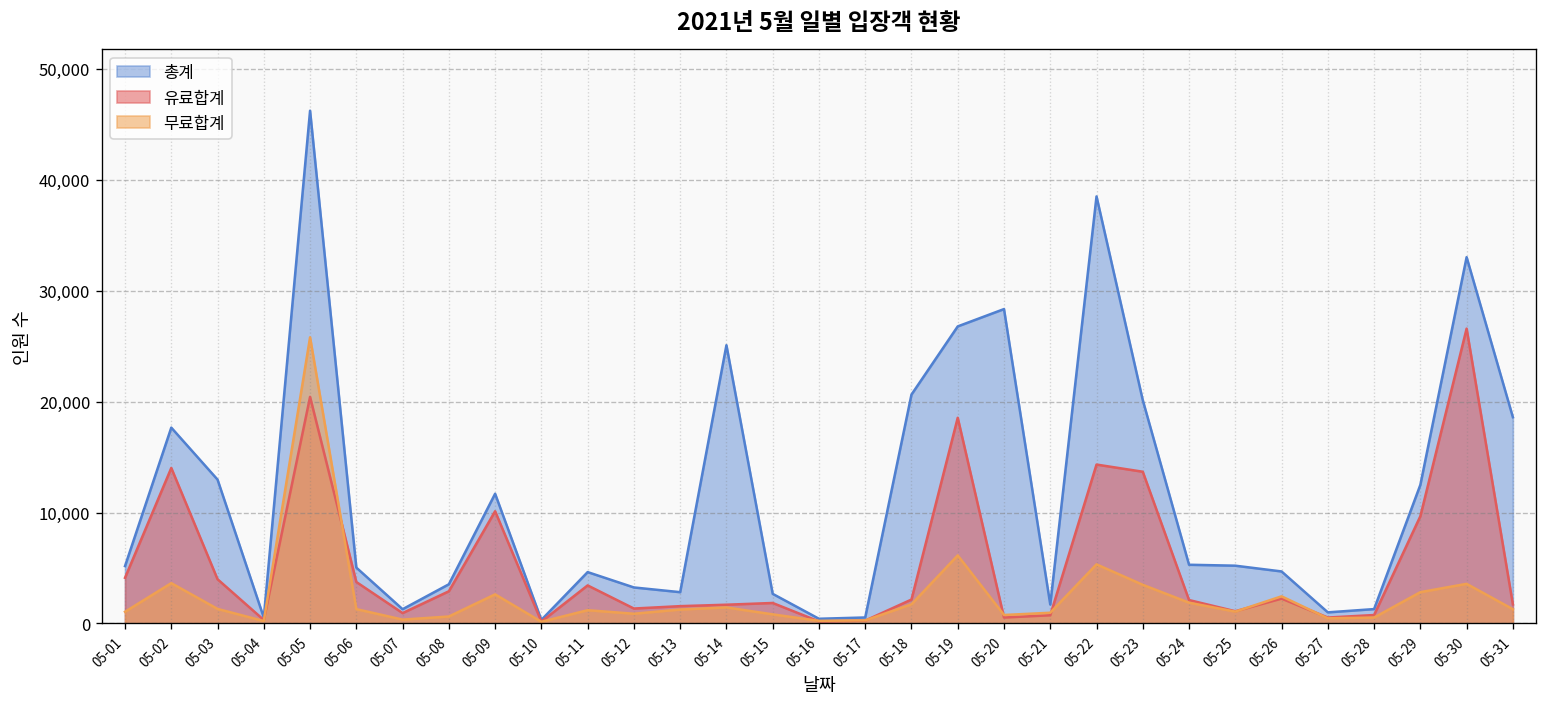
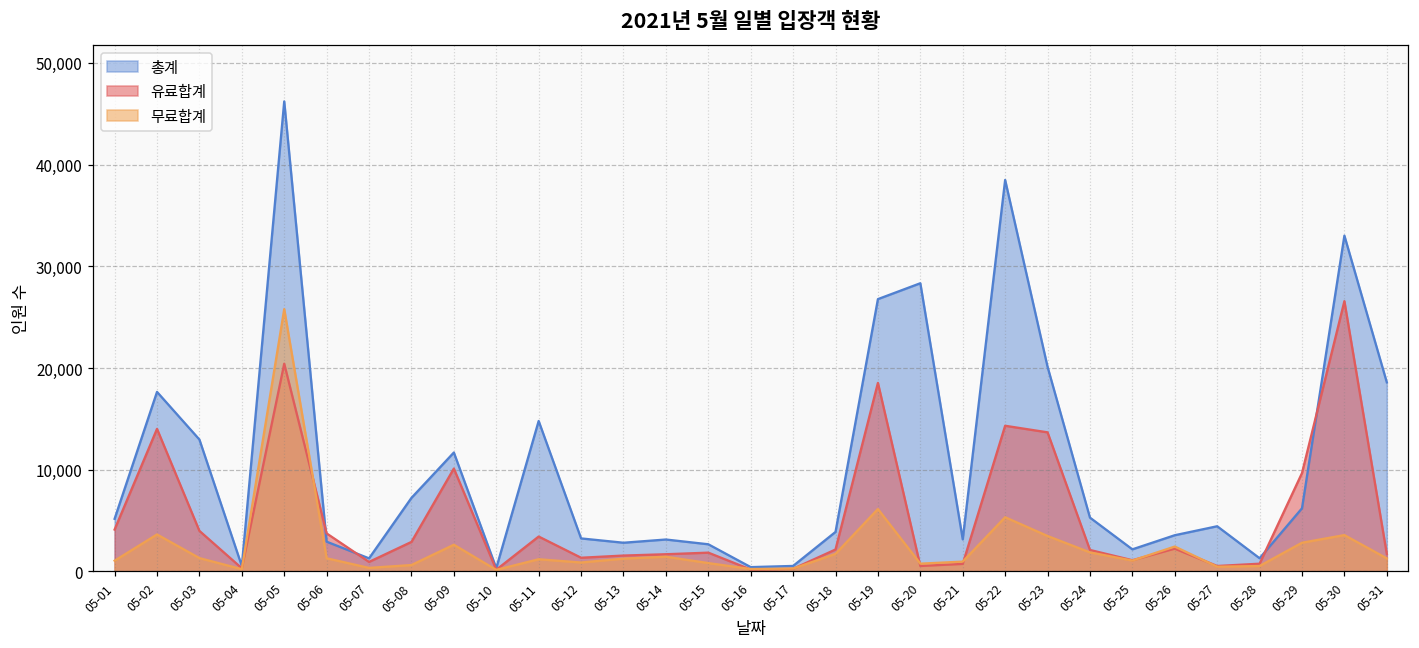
  {
    "총계": {
      "05-01": "5,000",
      "05-02": "18,000",
      "05-03": "13,000",
      "05-05": "46,000",
-     "05-06": "5,000",
+     "05-06": "3,000",
      "05-07": "1,000",
-     "05-08": "4,000",
+     "05-08": "7,000",
      "05-09": "12,000",
-     "05-11": "5,000",
+     "05-11": "15,000",
      "05-12": "3,000",
      "05-13": "3,000",
-     "05-14": "25,000",
+     "05-14": "3,000",
      "05-15": "3,000",
-     "05-18": "21,000",
+     "05-18": "4,000",
      "05-19": "27,000",
      "05-20": "28,000",
-     "05-21": "2,000",
+     "05-21": "3,000",
      "05-22": "38,000",
      "05-23": "20,000",
      "05-24": "5,000",
-     "05-25": "5,000",
-     "05-26": "5,000",
-     "05-27": "1,000",
+     "05-25": "2,000",
+     "05-26": "4,000",
+     "05-27": "4,000",
      "05-28": "1,000",
-     "05-29": "12,000",
+     "05-29": "6,000",
      "05-30": "33,000",
      "05-31": "19,000"
    }
  }
